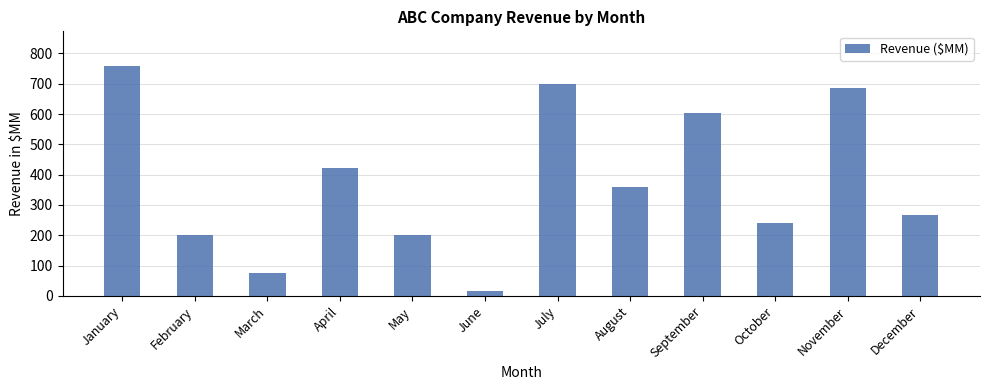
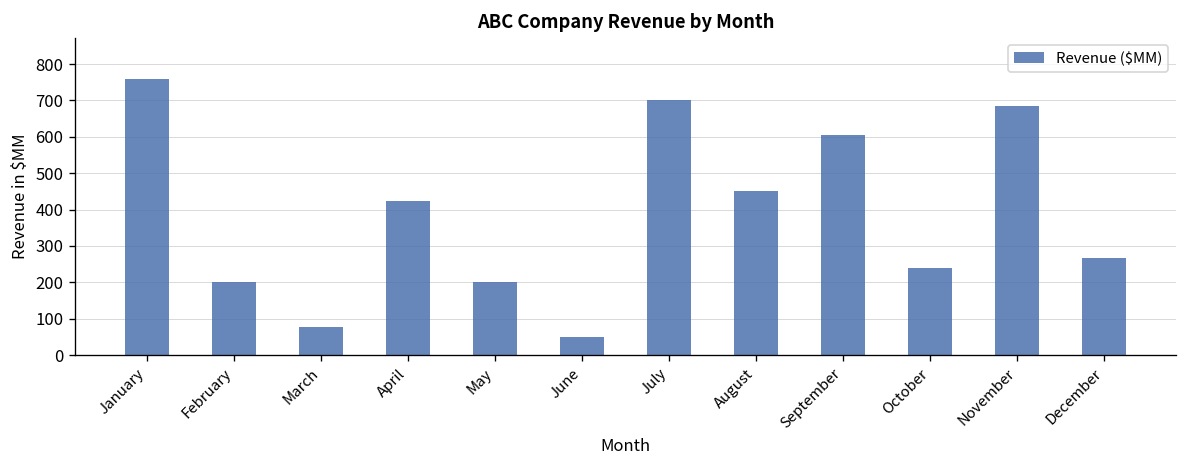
  {
    "January": 760,
    "February": 200,
    "March": 80,
    "April": 420,
    "May": 200,
-   "June": 20,
+   "June": 50,
    "July": 700,
-   "August": 360,
+   "August": 450,
    "September": 610,
    "October": 240,
    "November": 690,
    "December": 270
  }
